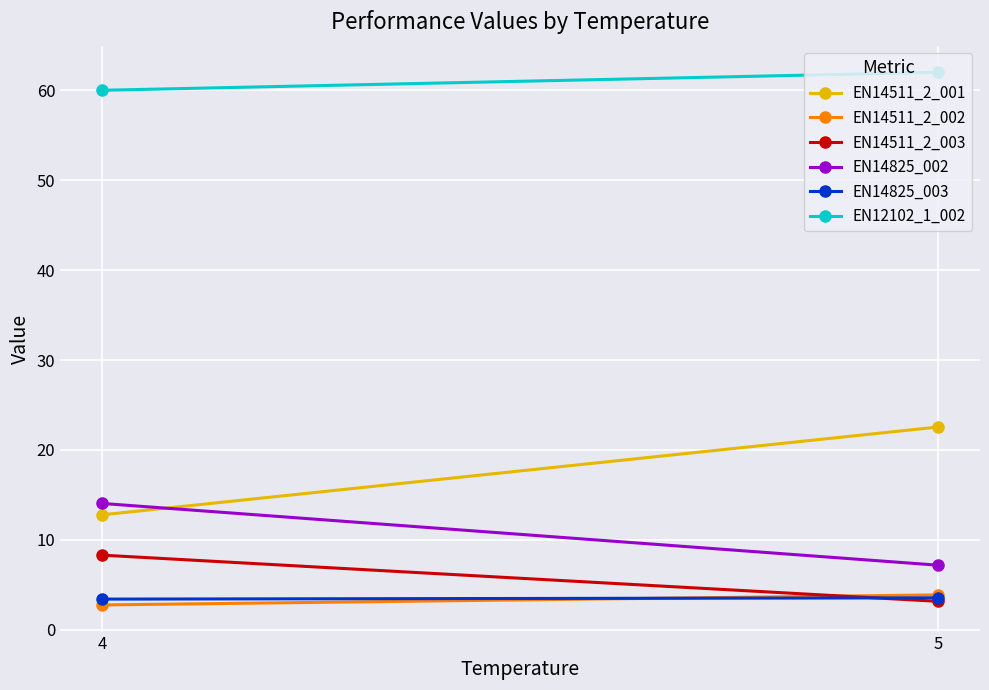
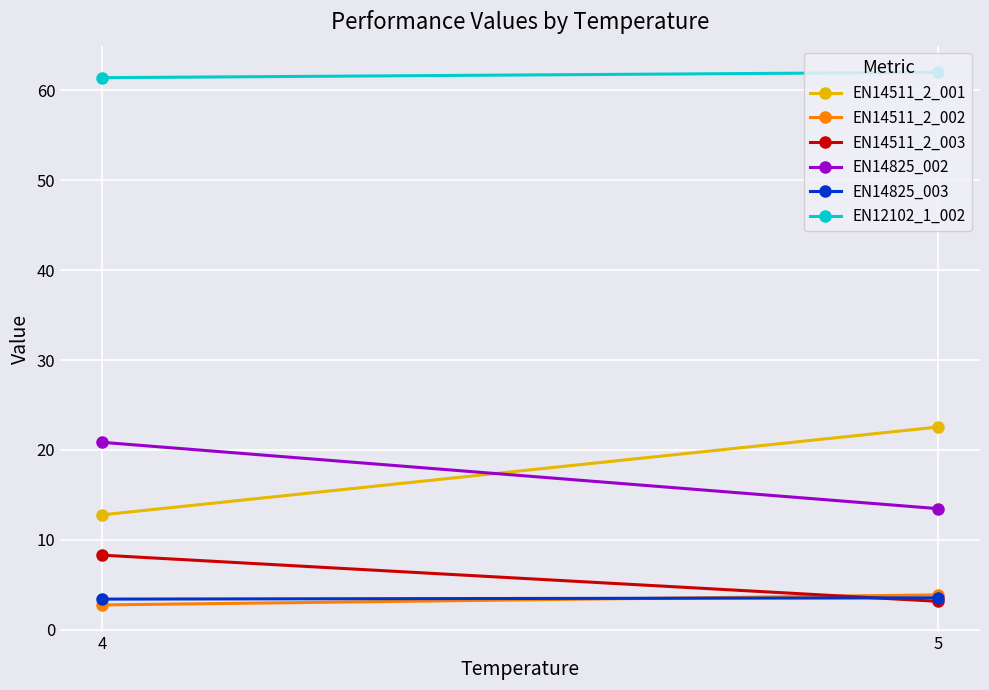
  {
    "EN14511_2_001": {
      "4": 13,
      "5": 23
    },
    "EN14511_2_002": {
      "4": 3,
      "5": 4
    },
    "EN14511_2_003": {
      "4": 8,
      "5": 3
    },
    "EN14825_002": {
-     "4": 14,
-     "5": 7
+     "4": 21,
+     "5": 13
    },
    "EN14825_003": {
      "4": 3,
      "5": 4
    },
    "EN12102_1_002": {
-     "4": 60
+     "4": 61
    }
  }
